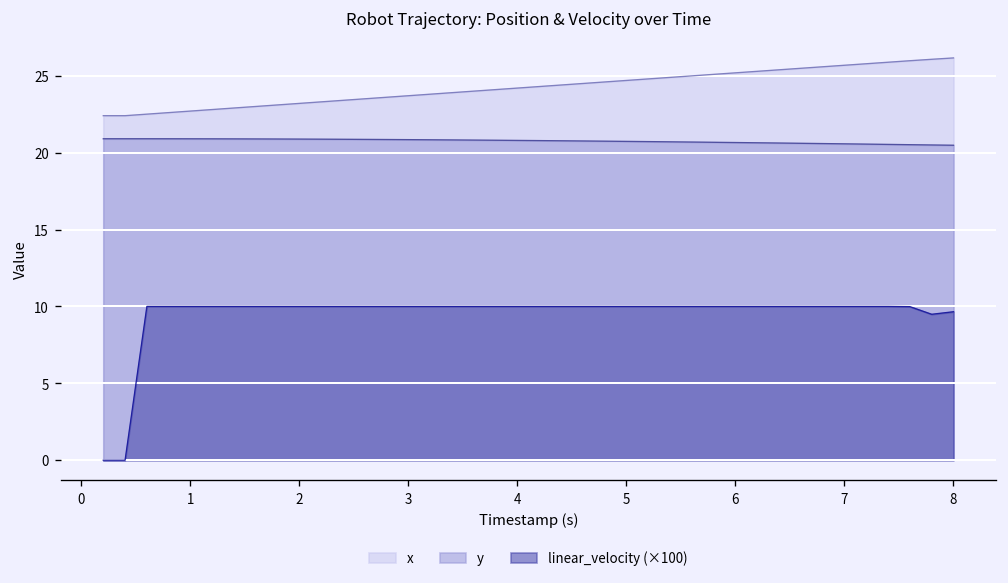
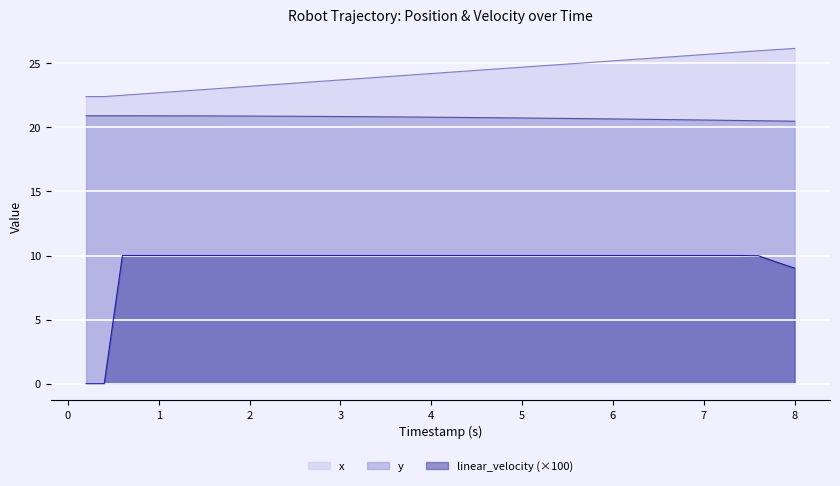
  {
    "linear_velocity (×100)": {
      "1": 10.0,
      "2": 10.0,
      "3": 10.0,
      "4": 10.0,
      "5": 10.0,
      "6": 10.0,
      "7": 10.0,
-     "8": 9.7
+     "8": 9.0
    }
  }
